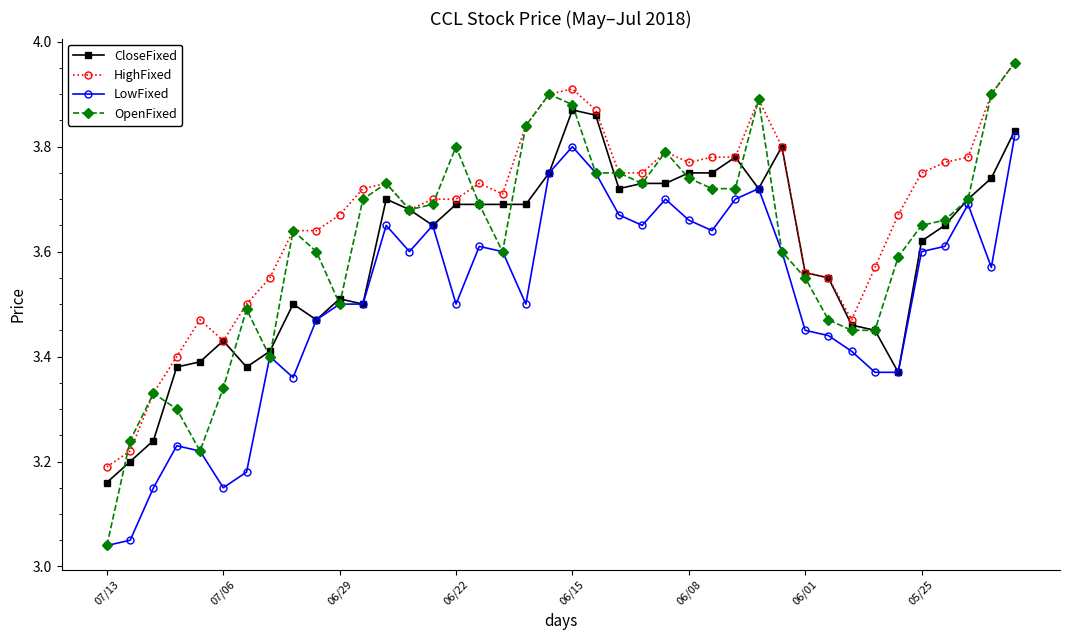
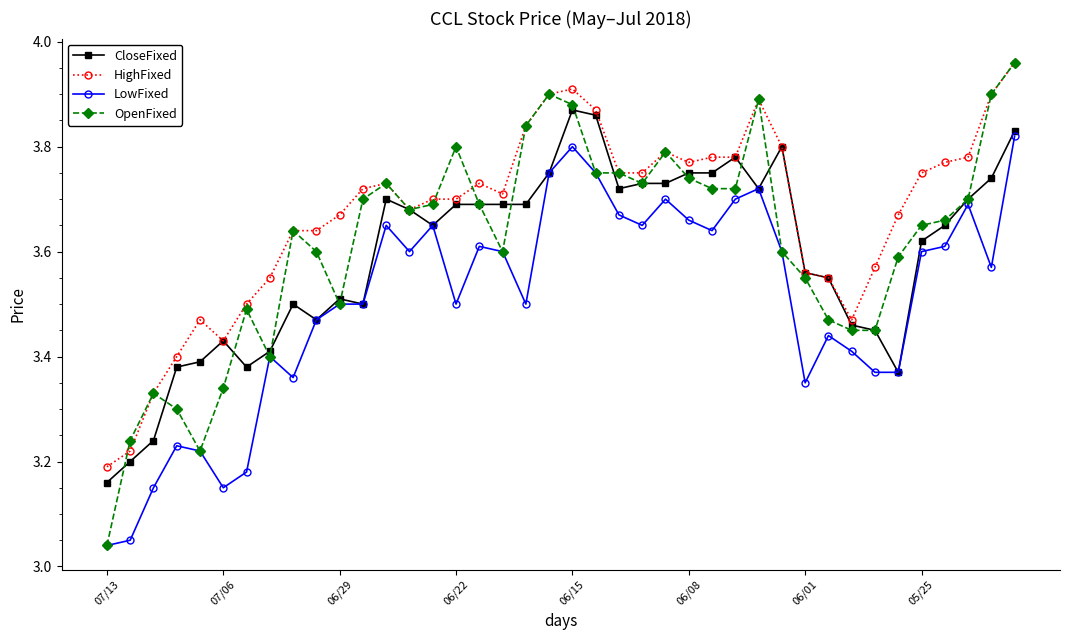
  {
    "CloseFixed": {
      "07/13": 3.16,
      "06/29": 3.51,
      "06/22": 3.69,
      "06/15": 3.87,
      "06/08": 3.75,
      "05/25": 3.62
    },
    "HighFixed": {
      "07/13": 3.19,
      "06/29": 3.67,
      "06/22": 3.70,
      "06/15": 3.91,
      "06/08": 3.77,
      "05/25": 3.75
    },
    "LowFixed": {
      "07/06": 3.15,
      "06/22": 3.50,
      "06/15": 3.80,
      "06/08": 3.66,
-     "06/01": 3.45,
+     "06/01": 3.35,
      "05/25": 3.60
    },
    "OpenFixed": {
      "07/06": 3.34,
      "06/22": 3.80,
      "06/15": 3.88,
      "06/08": 3.74,
      "06/01": 3.55,
      "05/25": 3.65
    }
  }
